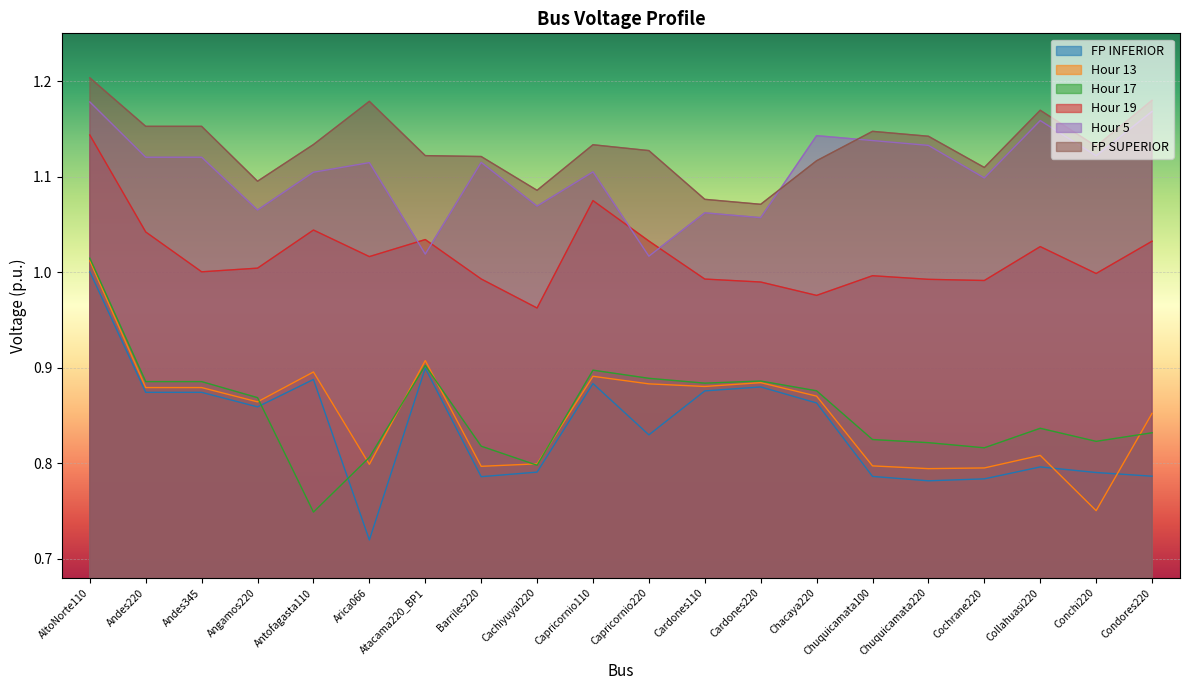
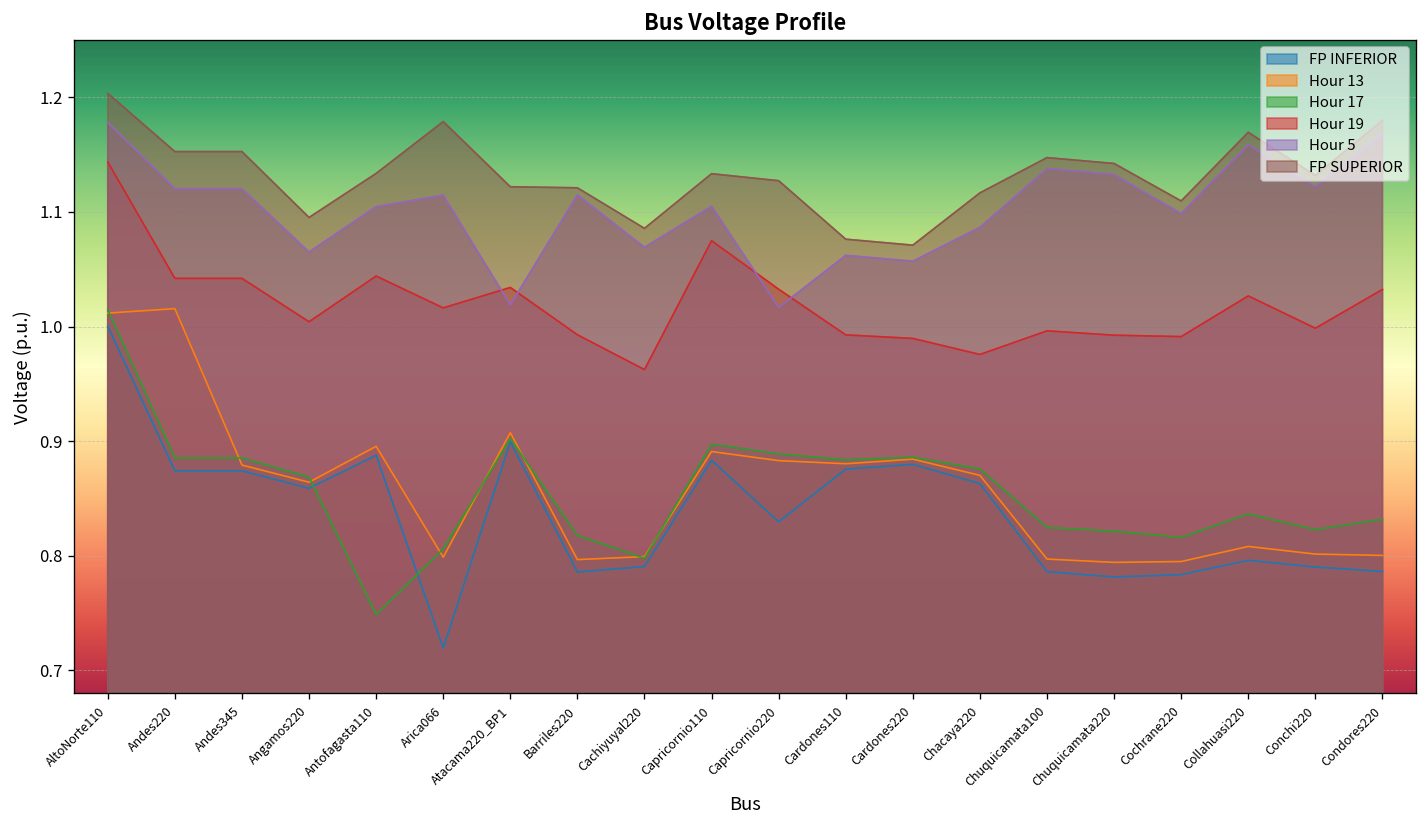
  {
    "FP INFERIOR": {
      "AltoNorte110": 1.00,
      "Andes220": 0.87,
      "Andes345": 0.87,
      "Angamos220": 0.86,
      "Antofagasta110": 0.89,
      "Arica066": 0.72,
      "Atacama220_BP1": 0.90,
      "Barriles220": 0.79,
      "Cachiyuyal220": 0.79,
      "Capricornio110": 0.88,
      "Capricornio220": 0.83,
      "Cardones110": 0.88,
      "Cardones220": 0.88,
      "Chacaya220": 0.86,
      "Chuquicamata100": 0.79,
      "Chuquicamata220": 0.78,
      "Cochrane220": 0.78,
      "Collahuasi220": 0.80,
      "Conchi220": 0.79,
      "Condores220": 0.79
    },
    "Hour 13": {
      "AltoNorte110": 1.01,
-     "Andes220": 0.88,
+     "Andes220": 1.02,
      "Andes345": 0.88,
      "Angamos220": 0.86,
      "Antofagasta110": 0.90,
      "Arica066": 0.80,
      "Atacama220_BP1": 0.91,
      "Barriles220": 0.80,
      "Capricornio110": 0.89,
      "Capricornio220": 0.88,
      "Cardones110": 0.88,
      "Chacaya220": 0.87,
      "Chuquicamata100": 0.80,
      "Chuquicamata220": 0.79,
      "Cochrane220": 0.80,
      "Collahuasi220": 0.81,
-     "Conchi220": 0.75,
-     "Condores220": 0.85
+     "Conchi220": 0.80,
+     "Condores220": 0.80
    },
    "Hour 17": {
      "AltoNorte110": 1.01,
      "Andes220": 0.89,
      "Andes345": 0.89,
      "Angamos220": 0.87,
      "Antofagasta110": 0.75,
      "Arica066": 0.81,
      "Atacama220_BP1": 0.90,
      "Barriles220": 0.82,
      "Capricornio110": 0.90,
      "Capricornio220": 0.89,
      "Cardones110": 0.88,
      "Chacaya220": 0.88,
      "Chuquicamata100": 0.82,
      "Chuquicamata220": 0.82,
      "Cochrane220": 0.82,
      "Collahuasi220": 0.84,
      "Conchi220": 0.82,
      "Condores220": 0.83
    },
    "Hour 19": {
      "AltoNorte110": 1.14,
      "Andes220": 1.04,
-     "Andes345": 1.00,
+     "Andes345": 1.04,
      "Angamos220": 1.00,
      "Antofagasta110": 1.04,
      "Arica066": 1.02,
      "Atacama220_BP1": 1.03,
      "Barriles220": 0.99,
      "Cachiyuyal220": 0.96,
      "Capricornio110": 1.07,
      "Capricornio220": 1.03,
      "Cardones110": 0.99,
      "Cardones220": 0.99,
      "Chacaya220": 0.98,
      "Chuquicamata100": 1.00,
      "Chuquicamata220": 0.99,
      "Cochrane220": 0.99,
      "Collahuasi220": 1.03,
      "Conchi220": 1.00,
      "Condores220": 1.03
    },
    "Hour 5": {
      "AltoNorte110": 1.18,
      "Andes220": 1.12,
      "Andes345": 1.12,
      "Angamos220": 1.07,
      "Antofagasta110": 1.10,
      "Arica066": 1.11,
      "Atacama220_BP1": 1.02,
      "Barriles220": 1.11,
      "Cachiyuyal220": 1.07,
      "Capricornio110": 1.10,
      "Capricornio220": 1.02,
      "Cardones110": 1.06,
      "Cardones220": 1.06,
-     "Chacaya220": 1.14,
+     "Chacaya220": 1.09,
      "Chuquicamata100": 1.14,
      "Chuquicamata220": 1.13,
      "Cochrane220": 1.10,
      "Collahuasi220": 1.16
    },
    "FP SUPERIOR": {
      "AltoNorte110": 1.20,
      "Andes220": 1.15,
      "Andes345": 1.15,
      "Angamos220": 1.10,
      "Antofagasta110": 1.13,
      "Arica066": 1.18,
      "Atacama220_BP1": 1.12,
      "Barriles220": 1.12,
      "Cachiyuyal220": 1.09,
      "Capricornio110": 1.13,
      "Capricornio220": 1.13,
      "Cardones110": 1.08,
      "Cardones220": 1.07,
      "Chacaya220": 1.12,
      "Chuquicamata100": 1.15,
      "Chuquicamata220": 1.14,
      "Cochrane220": 1.11,
      "Collahuasi220": 1.17
    }
  }
